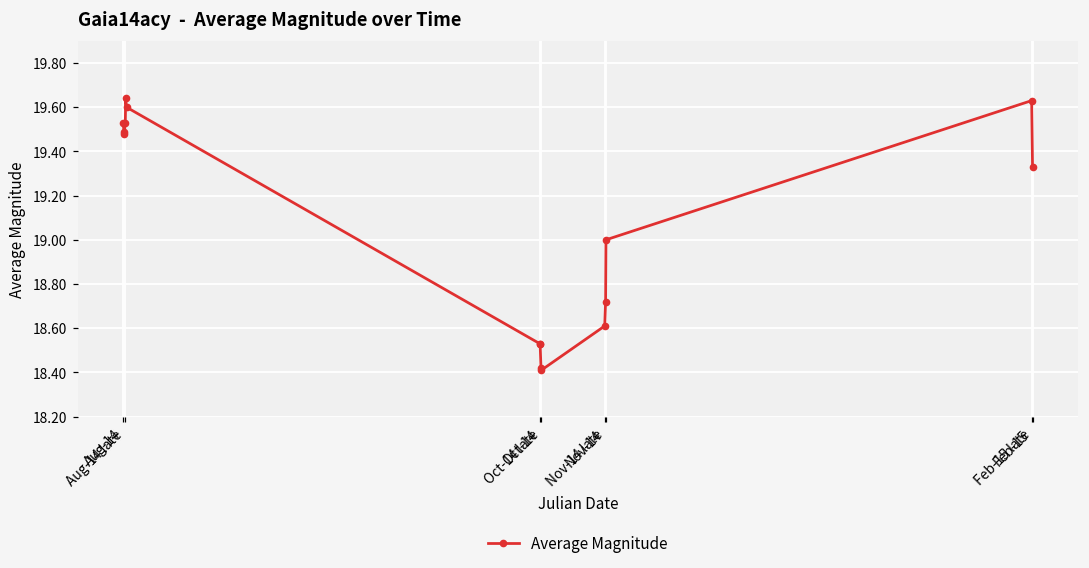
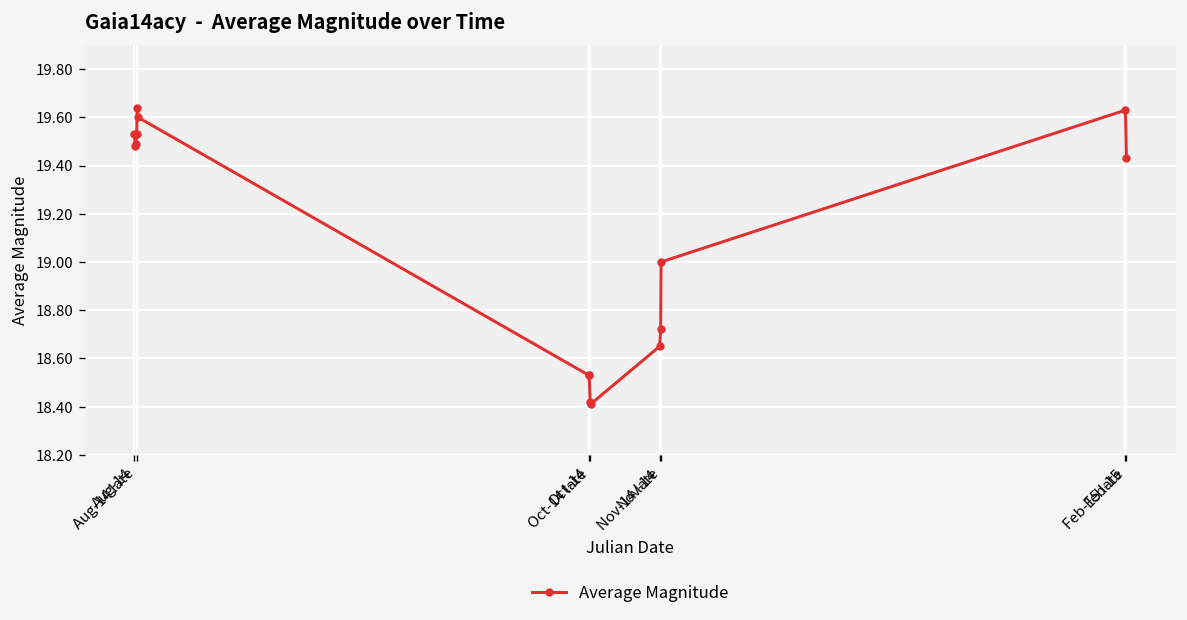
  {
    "Aug-14": 19.53,
    "Aug-14 late": 19.53,
    "Oct-14": 18.53,
    "Oct-14 late": 18.42,
-   "Nov-14": 18.61,
+   "Nov-14": 18.65,
    "Nov-14 late": 19.00,
    "Feb-15": 19.63,
-   "Feb-15 late": 19.33
+   "Feb-15 late": 19.43
  }
